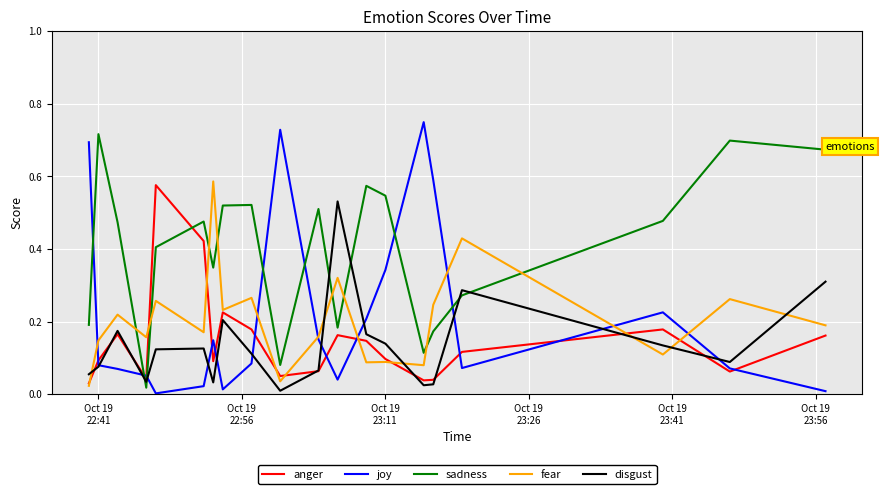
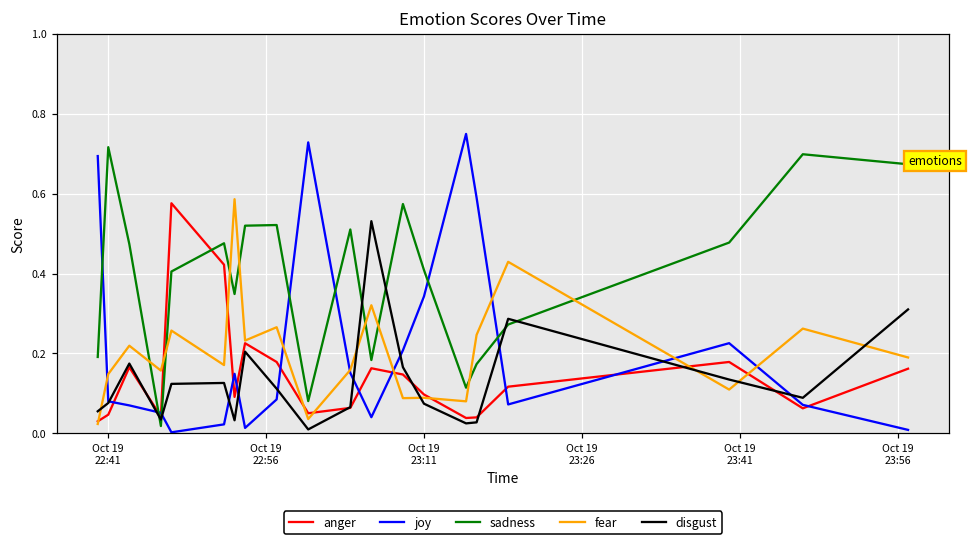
  {
    "anger": {
-     "Oct 19 22:41": 0.09,
+     "Oct 19 22:41": 0.05,
      "Oct 19 23:11": 0.10
    },
    "joy": {
      "Oct 19 23:11": 0.34
    },
    "sadness": {
      "Oct 19 22:41": 0.72,
-     "Oct 19 23:11": 0.55
+     "Oct 19 23:11": 0.41
    },
    "fear": {
      "Oct 19 22:41": 0.15,
      "Oct 19 23:11": 0.09
    },
    "disgust": {
-     "Oct 19 23:11": 0.14
+     "Oct 19 23:11": 0.07
    }
  }
